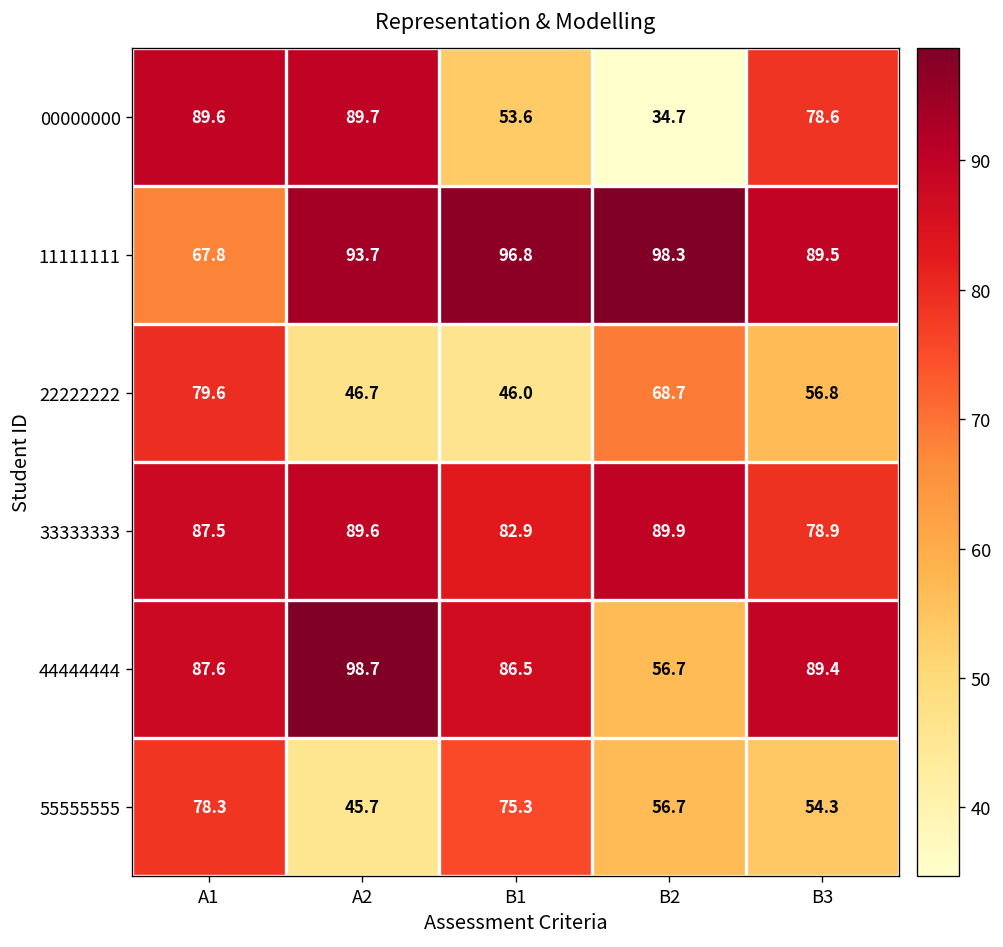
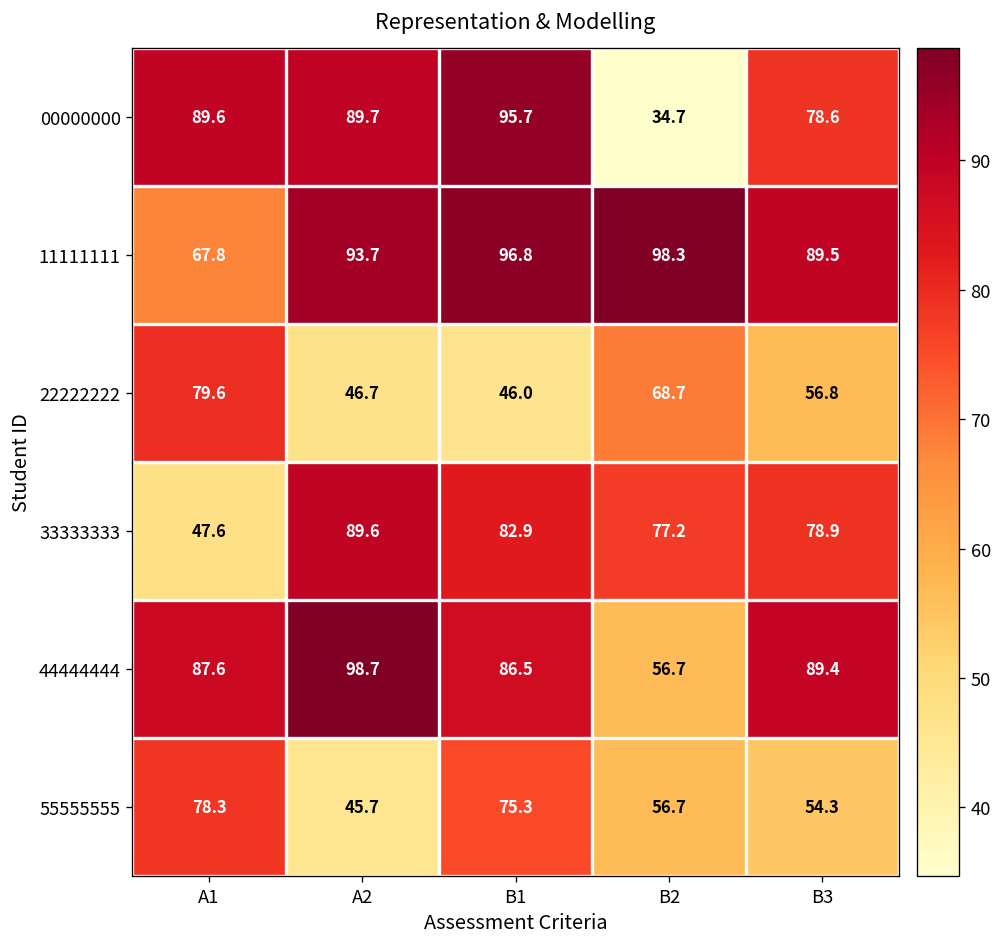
  {
    "00000000": {
      "A1": 89.6,
      "A2": 89.7,
-     "B1": 53.6,
+     "B1": 95.7,
      "B2": 34.7,
      "B3": 78.6
    },
    "11111111": {
      "A1": 67.8,
      "A2": 93.7,
      "B1": 96.8,
      "B2": 98.3,
      "B3": 89.5
    },
    "22222222": {
      "A1": 79.6,
      "A2": 46.7,
      "B1": 46.0,
      "B2": 68.7,
      "B3": 56.8
    },
    "33333333": {
-     "A1": 87.5,
+     "A1": 47.6,
      "A2": 89.6,
      "B1": 82.9,
-     "B2": 89.9,
+     "B2": 77.2,
      "B3": 78.9
    },
    "44444444": {
      "A1": 87.6,
      "A2": 98.7,
      "B1": 86.5,
      "B2": 56.7,
      "B3": 89.4
    },
    "55555555": {
      "A1": 78.3,
      "A2": 45.7,
      "B1": 75.3,
      "B2": 56.7,
      "B3": 54.3
    }
  }
